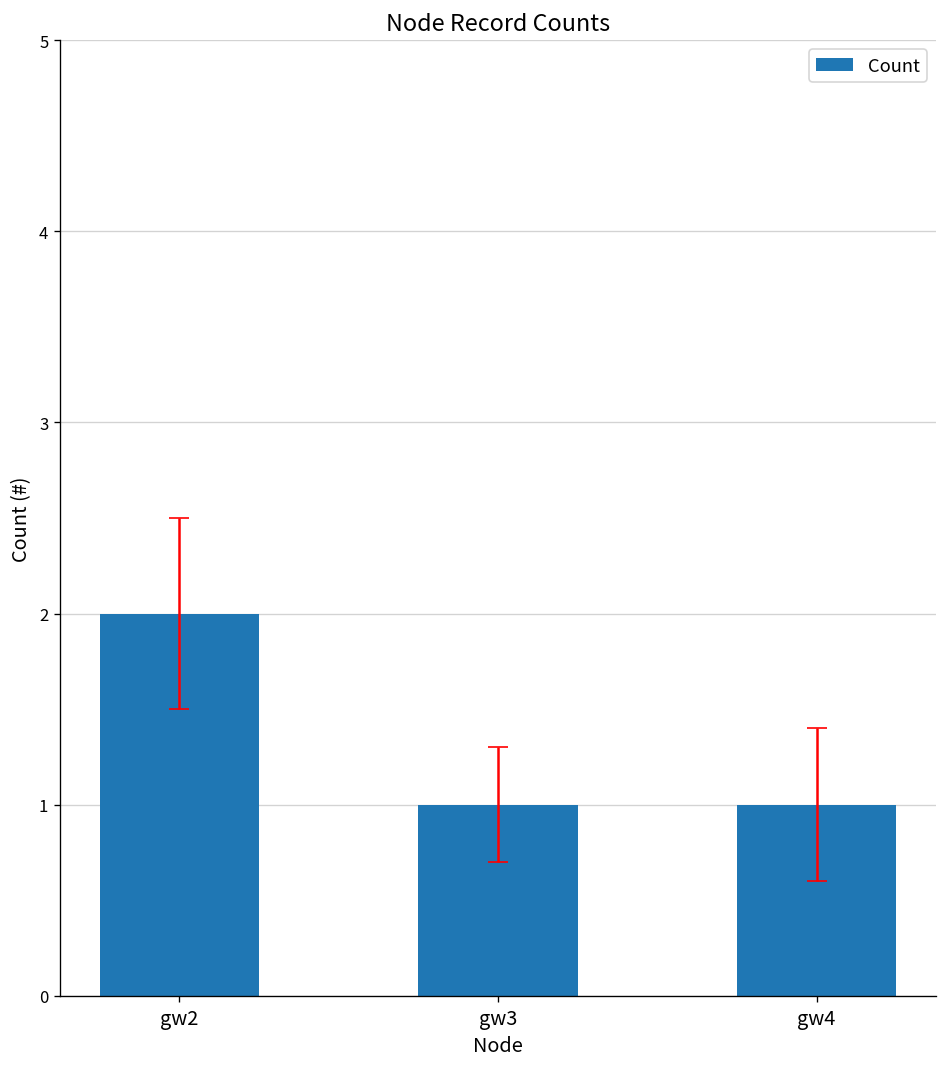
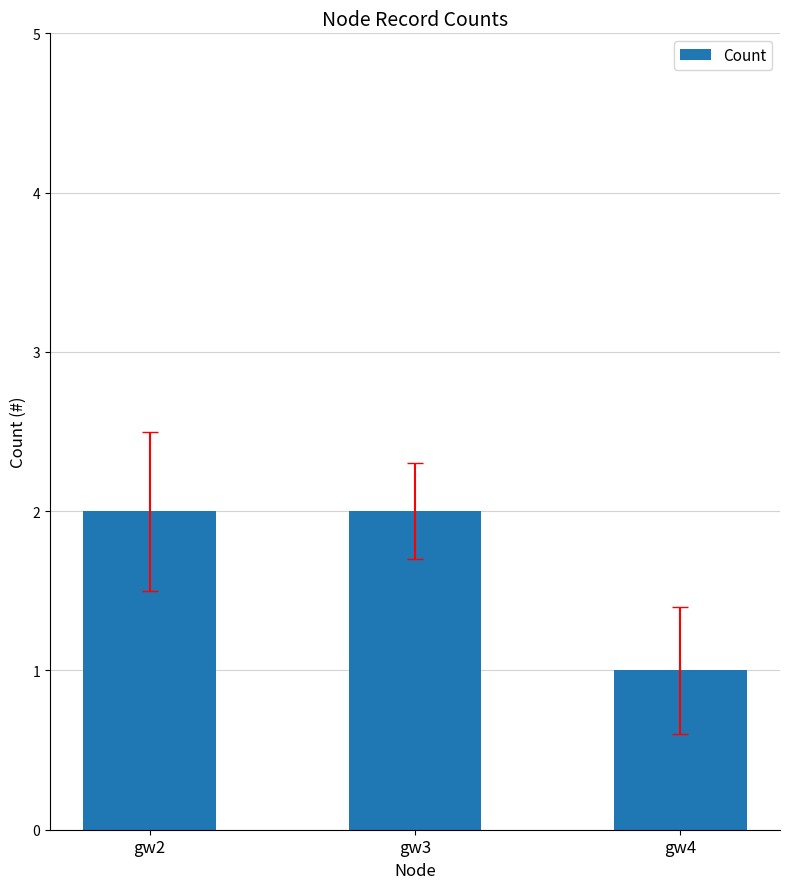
  {
    "Count": {
      "gw2": 2,
-     "gw3": 1,
+     "gw3": 2,
      "gw4": 1
    }
  }
